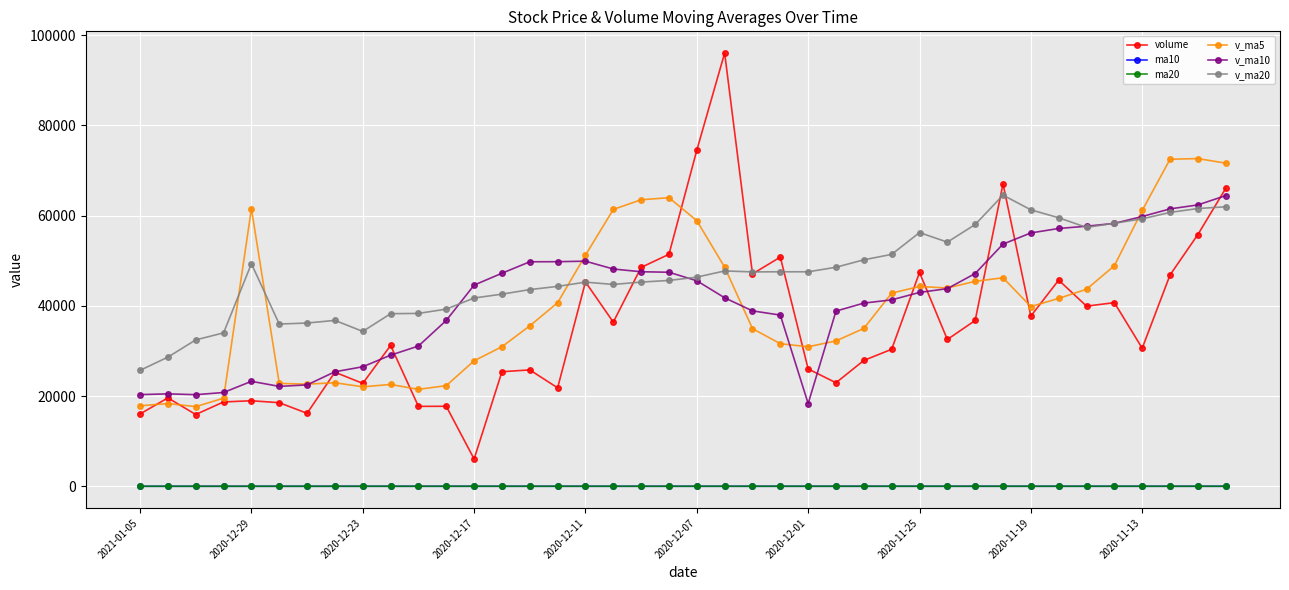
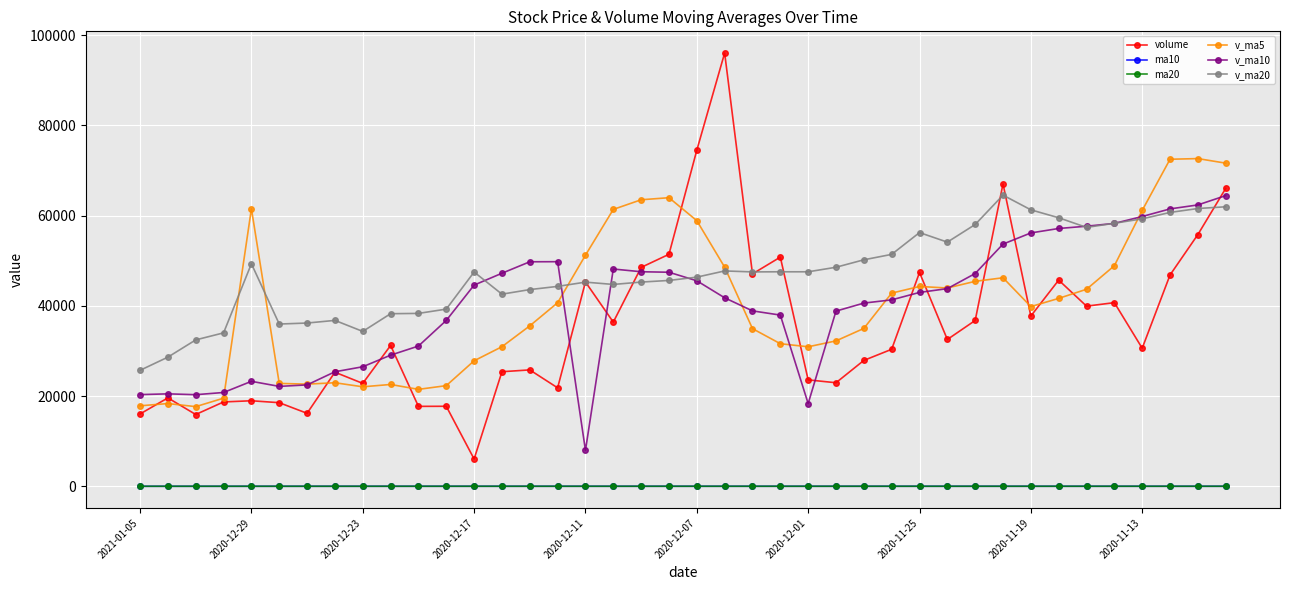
  {
    "volume": {
      "2021-01-05": 16000,
      "2020-12-29": 19000,
      "2020-12-23": 23000,
      "2020-12-17": 6000,
      "2020-12-07": 74000,
-     "2020-12-01": 26000,
+     "2020-12-01": 24000,
      "2020-11-25": 47000,
      "2020-11-19": 38000,
      "2020-11-13": 31000
    },
    "ma20": {
      "2021-01-05": 0,
      "2020-12-29": 0,
      "2020-12-23": 0,
      "2020-12-17": 0,
      "2020-12-11": 0,
      "2020-12-07": 0,
      "2020-12-01": 0,
      "2020-11-25": 0,
      "2020-11-19": 0,
      "2020-11-13": 0
    },
    "v_ma5": {
      "2021-01-05": 18000,
      "2020-12-29": 62000,
      "2020-12-23": 22000,
      "2020-12-17": 28000,
      "2020-12-11": 51000,
      "2020-12-07": 59000,
      "2020-12-01": 31000,
      "2020-11-25": 44000,
      "2020-11-19": 40000,
      "2020-11-13": 61000
    },
    "v_ma10": {
      "2021-01-05": 20000,
      "2020-12-29": 23000,
      "2020-12-23": 27000,
      "2020-12-17": 45000,
-     "2020-12-11": 50000,
+     "2020-12-11": 8000,
      "2020-12-07": 46000,
      "2020-12-01": 18000,
      "2020-11-25": 43000,
      "2020-11-19": 56000
    },
    "v_ma20": {
      "2021-01-05": 26000,
      "2020-12-29": 49000,
      "2020-12-23": 34000,
-     "2020-12-17": 42000,
+     "2020-12-17": 47000,
      "2020-12-07": 46000,
      "2020-12-01": 48000,
      "2020-11-25": 56000,
      "2020-11-19": 61000
    }
  }
